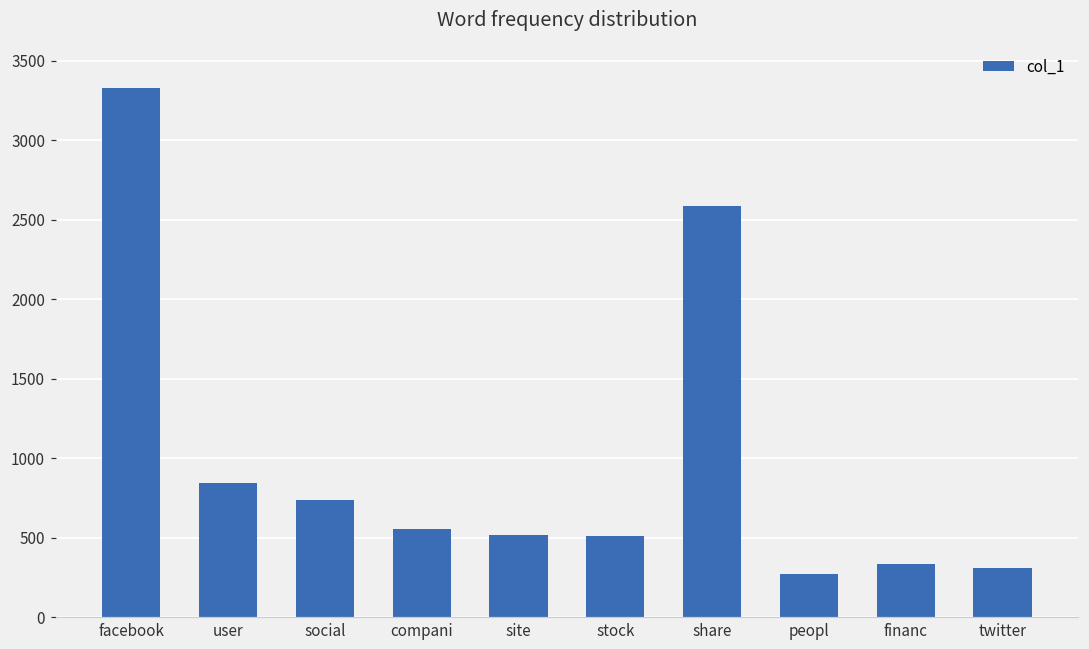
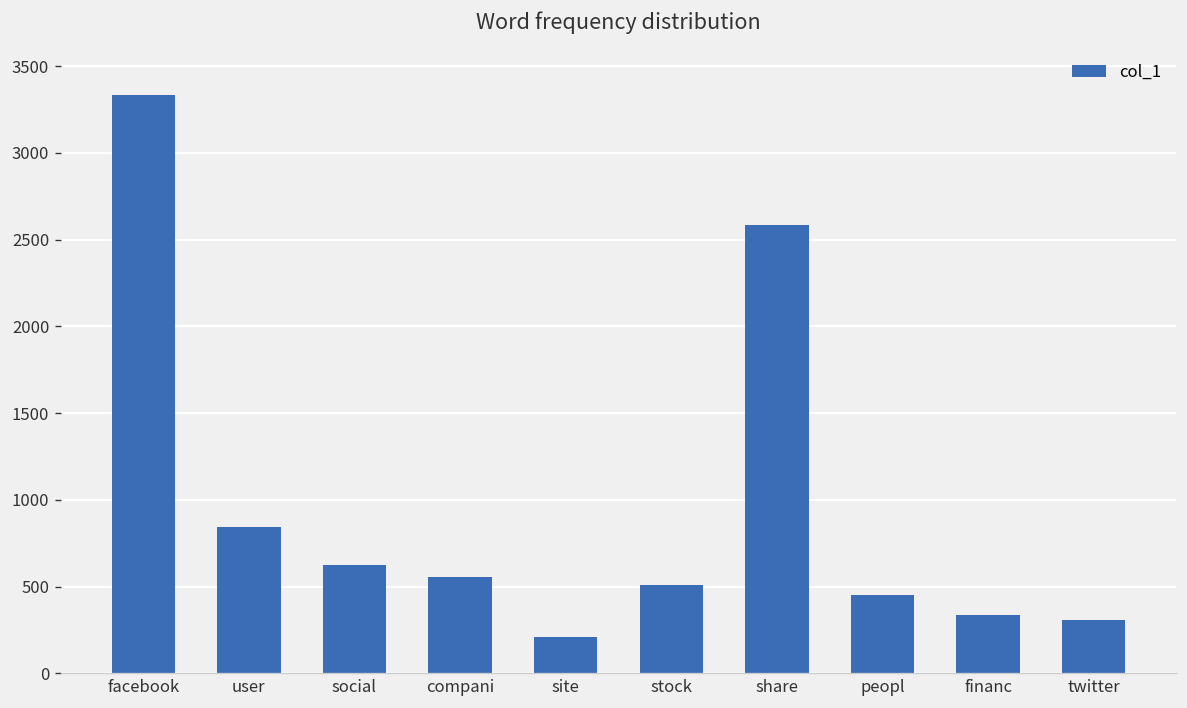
  {
    "facebook": 3330,
    "user": 840,
-   "social": 740,
+   "social": 620,
    "compani": 560,
-   "site": 520,
+   "site": 210,
    "stock": 510,
    "share": 2580,
-   "peopl": 280,
+   "peopl": 450,
    "financ": 340,
    "twitter": 310
  }
